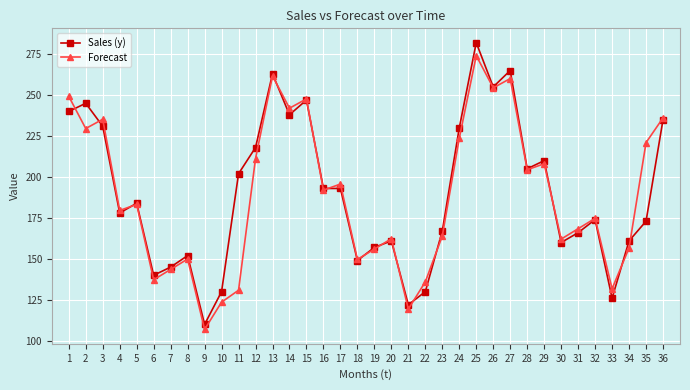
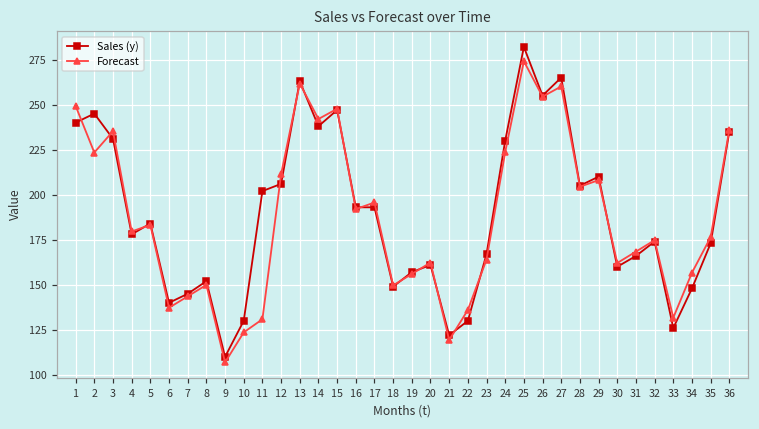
  {
    "Sales (y)": {
      "1": 240,
      "2": 245,
      "3": 231,
      "4": 178,
      "6": 140,
      "8": 152,
      "9": 110,
      "10": 130,
      "11": 202,
-     "12": 218,
+     "12": 206,
      "14": 238,
      "17": 193,
      "21": 122,
      "22": 130,
      "23": 167,
      "24": 230,
      "25": 282,
      "27": 265,
      "29": 210,
      "30": 160,
      "31": 166,
      "33": 126,
-     "34": 161,
+     "34": 148,
      "35": 173
    },
    "Forecast": {
      "1": 249,
-     "2": 230,
+     "2": 223,
      "3": 235,
      "4": 180,
      "6": 137,
      "8": 150,
      "9": 107,
      "10": 124,
      "11": 131,
      "12": 211,
      "14": 242,
      "17": 196,
      "21": 119,
      "22": 136,
      "23": 164,
      "24": 224,
      "25": 274,
      "27": 260,
      "29": 208,
      "30": 162,
      "31": 168,
      "33": 132,
      "34": 157,
-     "35": 221
+     "35": 176
    }
  }
